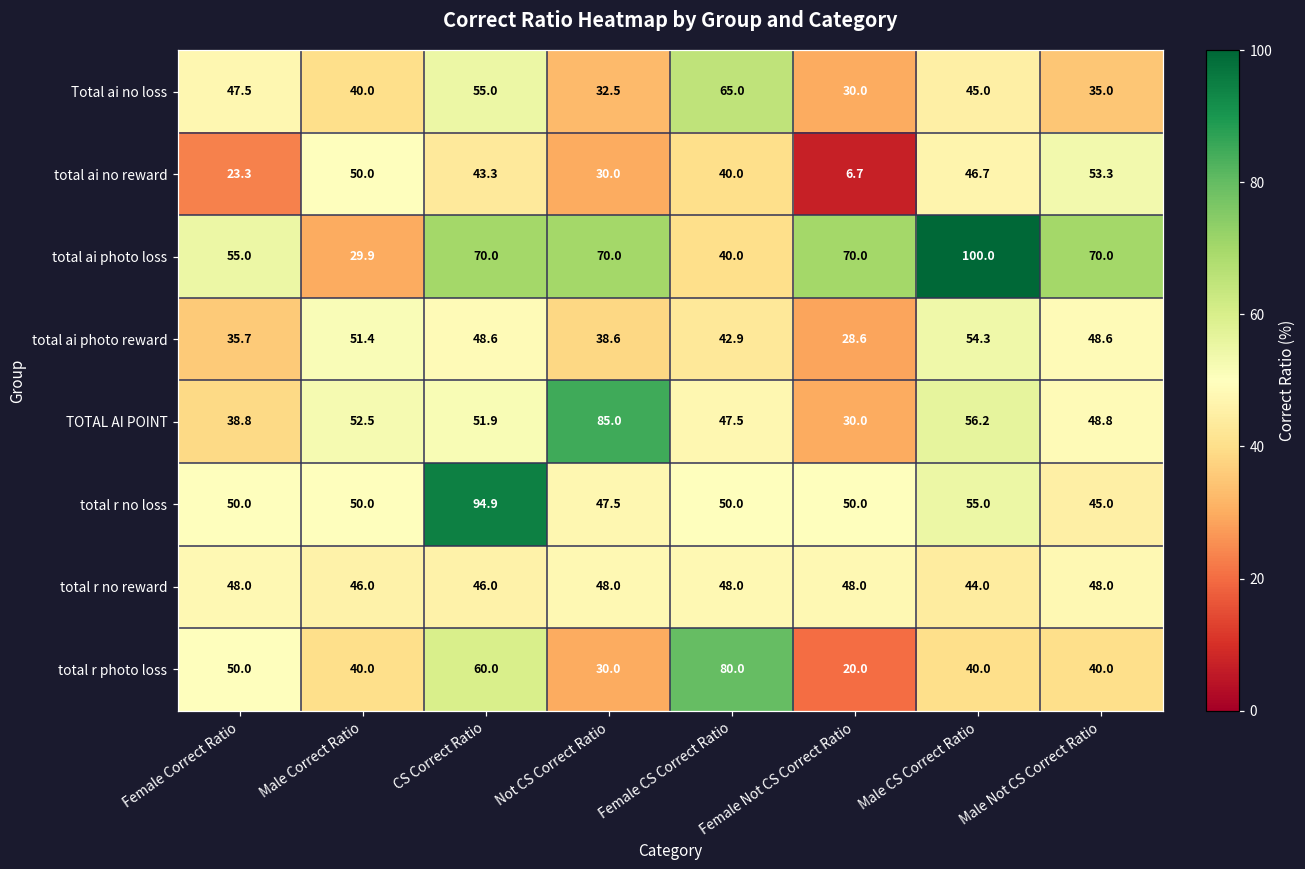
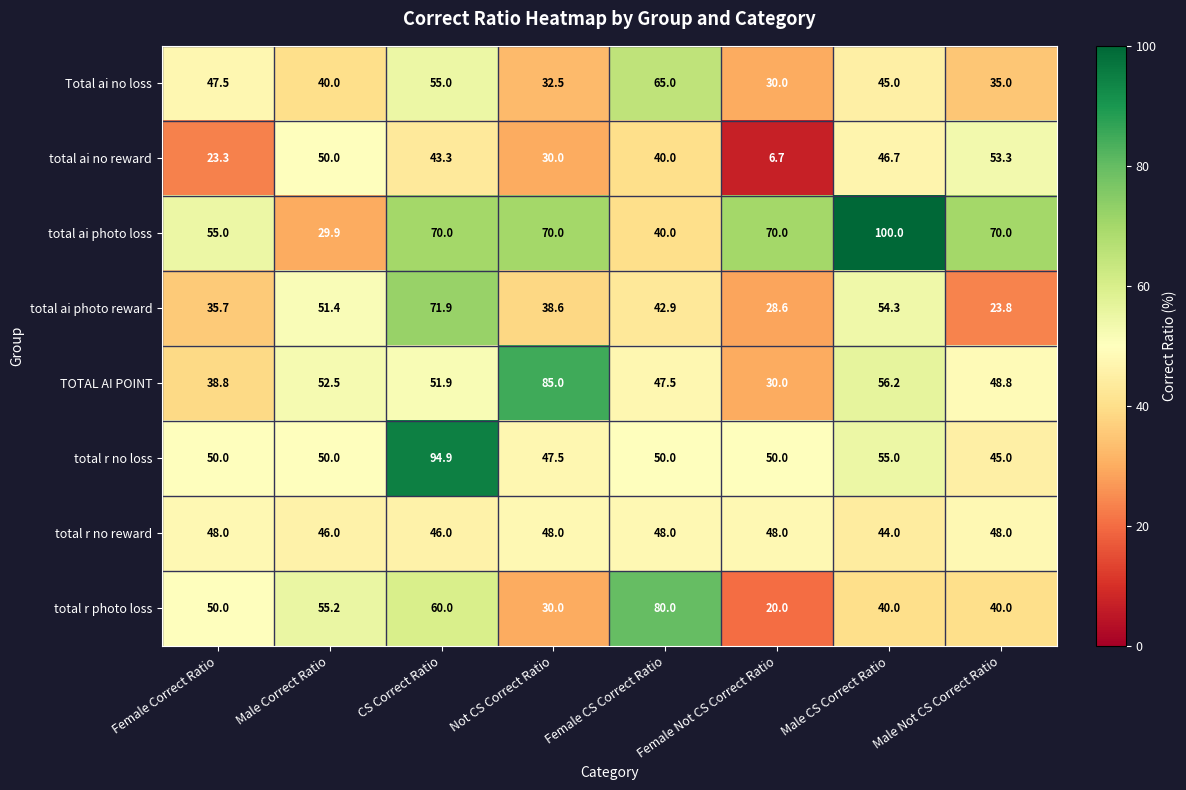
  {
    "Total ai no loss": {
      "Female Correct Ratio": 47.5,
      "Male Correct Ratio": 40.0,
      "CS Correct Ratio": 55.0,
      "Not CS Correct Ratio": 32.5,
      "Female CS Correct Ratio": 65.0,
      "Female Not CS Correct Ratio": 30.0,
      "Male CS Correct Ratio": 45.0,
      "Male Not CS Correct Ratio": 35.0
    },
    "total ai no reward": {
      "Female Correct Ratio": 23.3,
      "Male Correct Ratio": 50.0,
      "CS Correct Ratio": 43.3,
      "Not CS Correct Ratio": 30.0,
      "Female CS Correct Ratio": 40.0,
      "Female Not CS Correct Ratio": 6.7,
      "Male CS Correct Ratio": 46.7,
      "Male Not CS Correct Ratio": 53.3
    },
    "total ai photo loss": {
      "Female Correct Ratio": 55.0,
      "Male Correct Ratio": 29.9,
      "CS Correct Ratio": 70.0,
      "Not CS Correct Ratio": 70.0,
      "Female CS Correct Ratio": 40.0,
      "Female Not CS Correct Ratio": 70.0,
      "Male CS Correct Ratio": 100.0,
      "Male Not CS Correct Ratio": 70.0
    },
    "total ai photo reward": {
      "Female Correct Ratio": 35.7,
      "Male Correct Ratio": 51.4,
-     "CS Correct Ratio": 48.6,
+     "CS Correct Ratio": 71.9,
      "Not CS Correct Ratio": 38.6,
      "Female CS Correct Ratio": 42.9,
      "Female Not CS Correct Ratio": 28.6,
      "Male CS Correct Ratio": 54.3,
-     "Male Not CS Correct Ratio": 48.6
+     "Male Not CS Correct Ratio": 23.8
    },
    "TOTAL AI POINT": {
      "Female Correct Ratio": 38.8,
      "Male Correct Ratio": 52.5,
      "CS Correct Ratio": 51.9,
      "Not CS Correct Ratio": 85.0,
      "Female CS Correct Ratio": 47.5,
      "Female Not CS Correct Ratio": 30.0,
      "Male CS Correct Ratio": 56.2,
      "Male Not CS Correct Ratio": 48.8
    },
    "total r no loss": {
      "Female Correct Ratio": 50.0,
      "Male Correct Ratio": 50.0,
      "CS Correct Ratio": 94.9,
      "Not CS Correct Ratio": 47.5,
      "Female CS Correct Ratio": 50.0,
      "Female Not CS Correct Ratio": 50.0,
      "Male CS Correct Ratio": 55.0,
      "Male Not CS Correct Ratio": 45.0
    },
    "total r no reward": {
      "Female Correct Ratio": 48.0,
      "Male Correct Ratio": 46.0,
      "CS Correct Ratio": 46.0,
      "Not CS Correct Ratio": 48.0,
      "Female CS Correct Ratio": 48.0,
      "Female Not CS Correct Ratio": 48.0,
      "Male CS Correct Ratio": 44.0,
      "Male Not CS Correct Ratio": 48.0
    },
    "total r photo loss": {
      "Female Correct Ratio": 50.0,
-     "Male Correct Ratio": 40.0,
+     "Male Correct Ratio": 55.2,
      "CS Correct Ratio": 60.0,
      "Not CS Correct Ratio": 30.0,
      "Female CS Correct Ratio": 80.0,
      "Female Not CS Correct Ratio": 20.0,
      "Male CS Correct Ratio": 40.0,
      "Male Not CS Correct Ratio": 40.0
    }
  }
